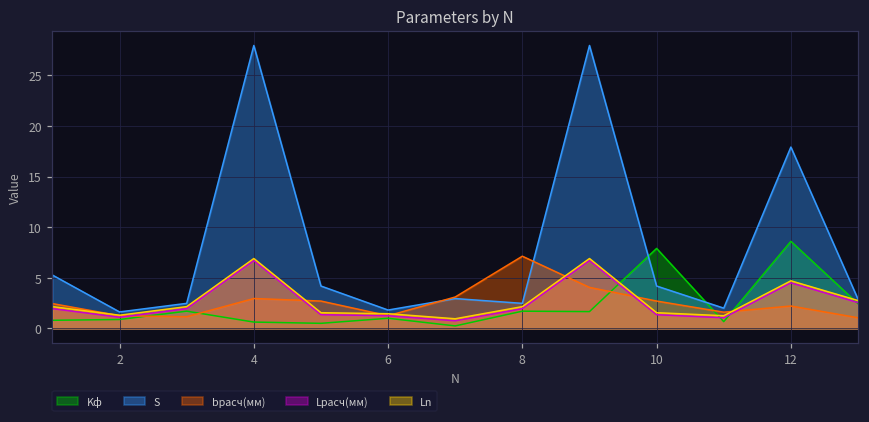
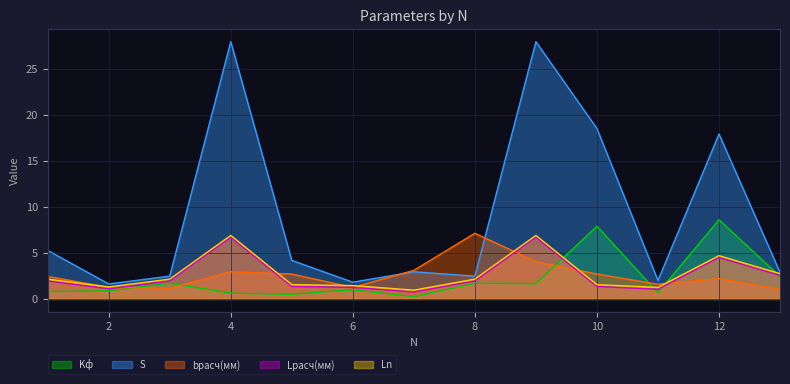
  {
    "Kф": {
      "4": 1,
      "10": 8,
      "12": 9
    },
    "S": {
      "2": 2,
      "4": 28,
      "6": 2,
      "8": 2,
-     "10": 4,
+     "10": 19,
      "12": 18
    },
    "bрасч(мм)": {
      "4": 3,
      "8": 7,
      "10": 3,
      "12": 2
    }
  }
